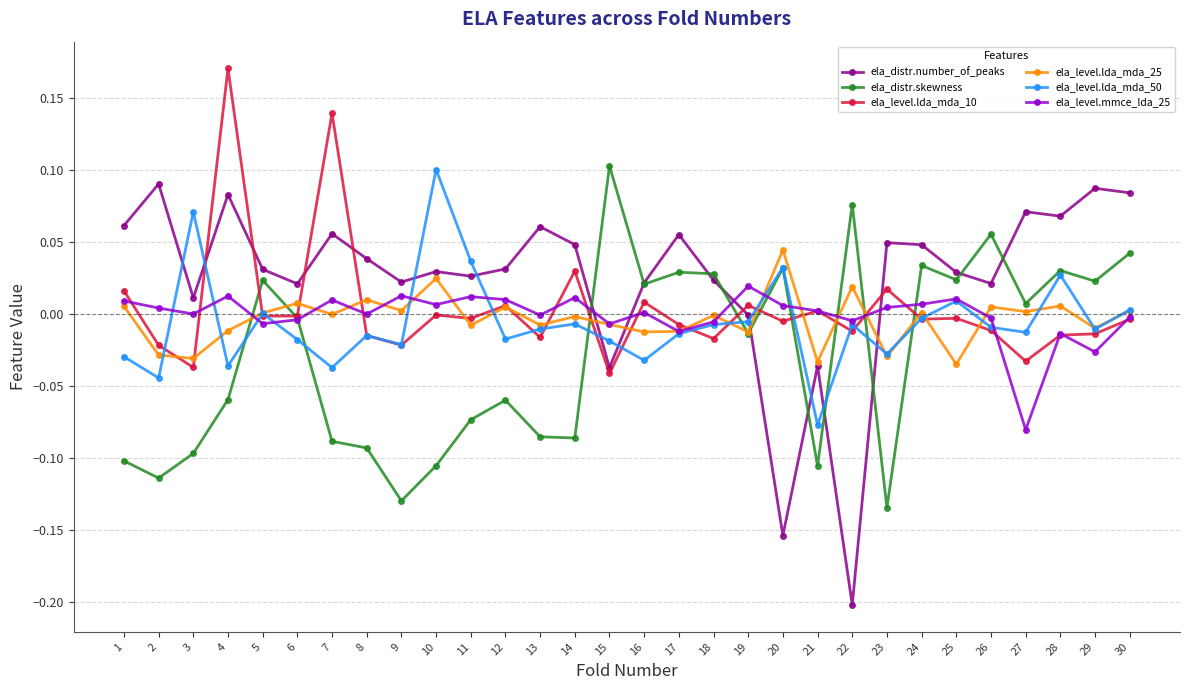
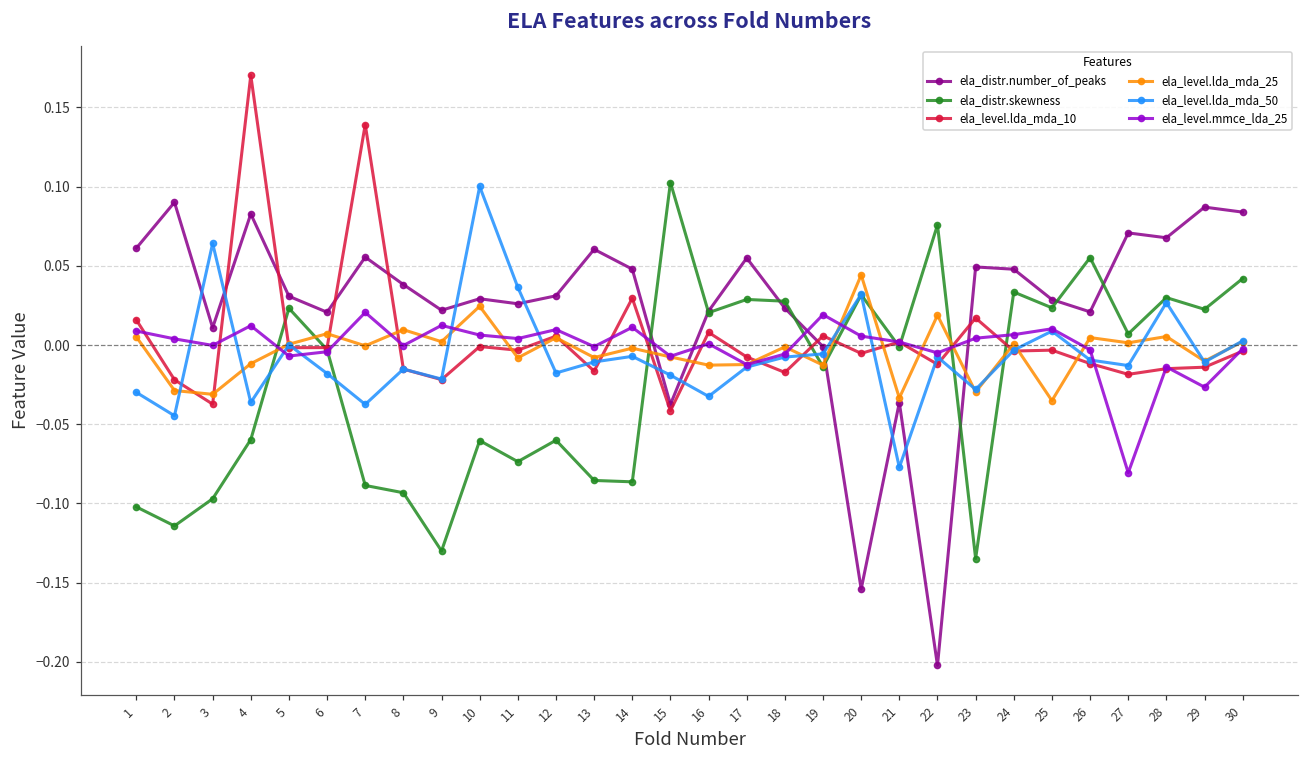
  {
    "ela_distr.number_of_peaks": {
      "1": 0.061,
      "2": 0.090,
      "3": 0.011,
      "4": 0.083,
      "5": 0.031,
      "6": 0.021,
      "7": 0.056,
      "8": 0.038,
      "9": 0.022,
      "10": 0.029,
      "11": 0.026,
      "12": 0.031,
      "13": 0.060,
      "14": 0.048,
      "15": -0.037,
      "17": 0.055,
      "18": 0.023,
      "19": -0.001,
      "20": -0.154,
      "21": -0.036,
      "22": -0.202,
      "23": 0.049,
      "24": 0.048,
      "25": 0.029,
      "26": 0.021,
      "27": 0.071,
      "28": 0.068,
      "29": 0.087,
      "30": 0.084
    },
    "ela_distr.skewness": {
      "1": -0.102,
      "2": -0.114,
      "3": -0.097,
      "4": -0.060,
      "5": 0.023,
      "7": -0.089,
      "8": -0.093,
      "9": -0.130,
-     "10": -0.106,
+     "10": -0.060,
      "11": -0.074,
      "12": -0.060,
      "13": -0.085,
      "14": -0.086,
      "15": 0.103,
      "17": 0.029,
      "18": 0.028,
-     "21": -0.106,
+     "21": -0.001,
      "22": 0.076,
      "23": -0.135,
      "24": 0.033,
      "25": 0.024,
      "26": 0.055,
      "27": 0.007,
      "28": 0.030,
      "29": 0.023,
      "30": 0.042
    },
    "ela_level.lda_mda_10": {
      "1": 0.016,
      "2": -0.022,
      "3": -0.037,
      "4": 0.170,
      "5": -0.002,
      "7": 0.139,
      "10": -0.001,
      "11": -0.003,
      "13": -0.016,
      "14": 0.030,
      "15": -0.042,
      "16": 0.008,
      "17": -0.008,
      "18": -0.017,
      "19": 0.006,
      "20": -0.005,
      "22": -0.012,
      "23": 0.017,
      "25": -0.003,
      "26": -0.012,
-     "27": -0.033,
+     "27": -0.018,
      "29": -0.014
    },
    "ela_level.lda_mda_25": {
      "1": 0.005,
      "2": -0.029,
      "3": -0.031,
      "4": -0.012,
      "6": 0.007,
      "7": 0.000,
      "8": 0.010,
      "9": 0.002,
      "10": 0.024,
      "11": -0.008,
      "13": -0.008,
      "14": -0.002,
      "16": -0.013,
      "18": -0.001,
      "20": 0.044,
      "21": -0.033,
      "22": 0.019,
      "24": 0.001,
      "25": -0.035,
      "26": 0.005,
      "27": 0.001,
      "28": 0.005
    },
    "ela_level.lda_mda_50": {
      "1": -0.030,
      "2": -0.045,
-     "3": 0.071,
+     "3": 0.064,
      "4": -0.036,
      "6": -0.018,
      "7": -0.037,
      "10": 0.100,
      "11": 0.036,
      "12": -0.018,
      "13": -0.011,
      "14": -0.007,
      "15": -0.019,
      "16": -0.032,
      "18": -0.008,
      "19": -0.006,
      "21": -0.077,
      "22": -0.008,
      "26": -0.009,
      "27": -0.013,
      "28": 0.027
    },
    "ela_level.mmce_lda_25": {
      "1": 0.009,
      "2": 0.004,
      "3": 0.000,
      "4": 0.012,
      "5": -0.007,
-     "7": 0.010,
+     "7": 0.021,
      "8": 0.000,
      "9": 0.012,
      "10": 0.006,
-     "11": 0.012,
+     "11": 0.004,
      "12": 0.010,
      "13": -0.001,
      "14": 0.011,
      "16": 0.001,
      "18": -0.006,
      "19": 0.019,
      "20": 0.006,
      "22": -0.005,
      "23": 0.004,
      "24": 0.007,
      "26": -0.003,
      "27": -0.081,
      "29": -0.027
    }
  }
